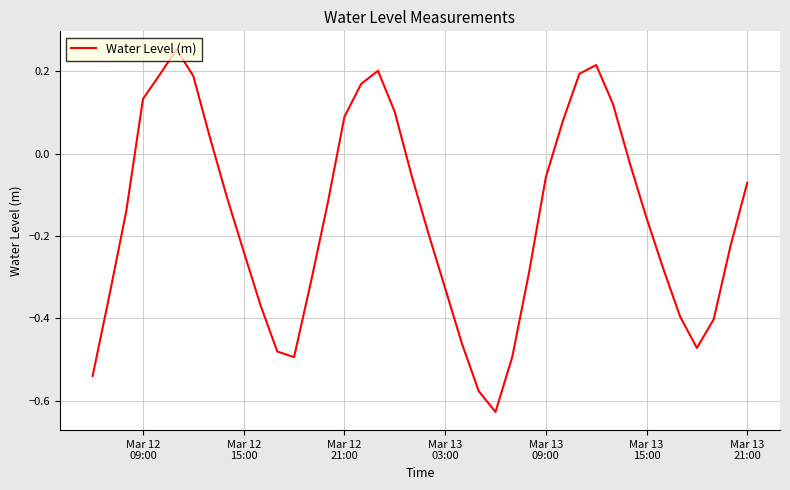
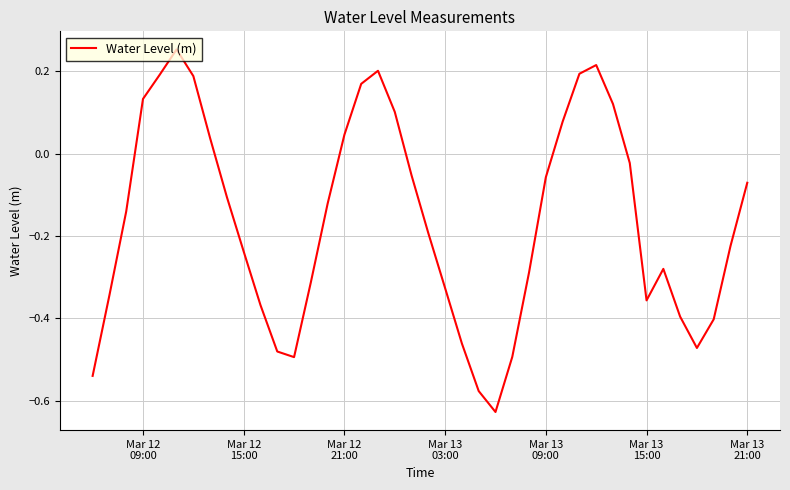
  {
    "Mar 12 09:00": 0.13,
    "Mar 12 15:00": -0.24,
-   "Mar 12 21:00": 0.09,
+   "Mar 12 21:00": 0.05,
    "Mar 13 03:00": -0.33,
    "Mar 13 09:00": -0.06,
-   "Mar 13 15:00": -0.16,
+   "Mar 13 15:00": -0.36,
    "Mar 13 21:00": -0.07
  }
